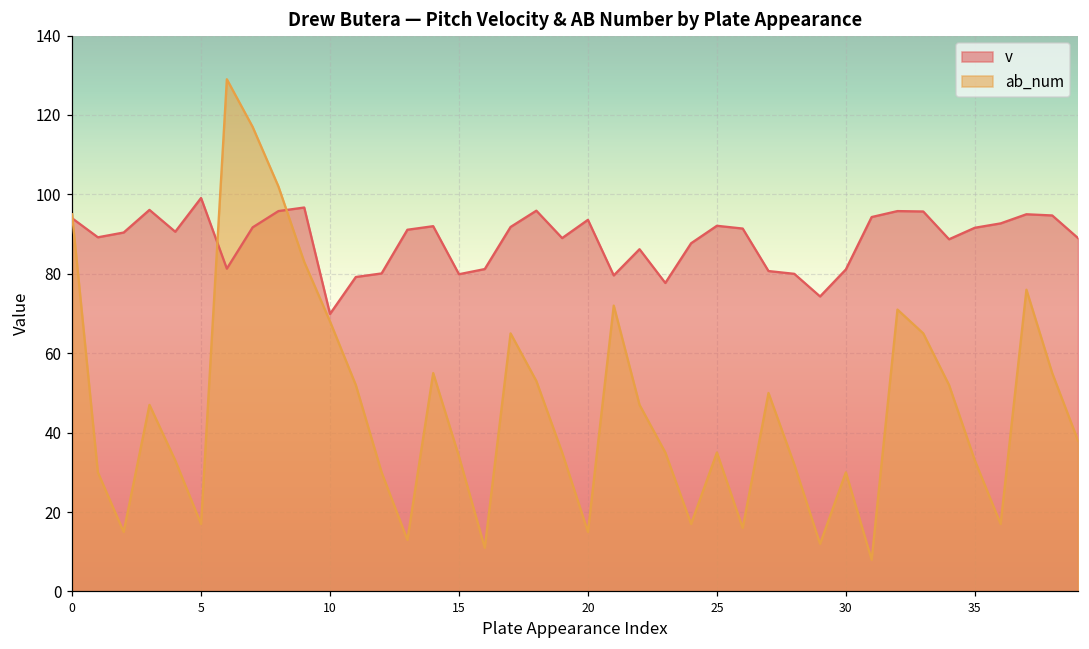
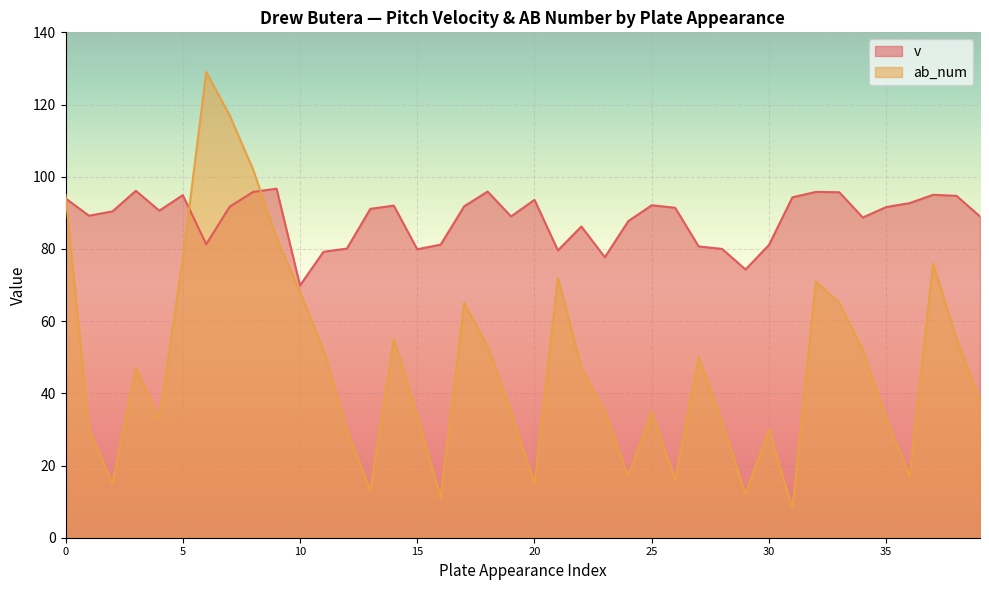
  {
    "v": {
      "0": 94,
-     "5": 99,
+     "5": 95,
      "10": 70,
      "15": 80,
      "20": 94,
      "25": 92,
      "30": 81,
      "35": 92
    },
    "ab_num": {
      "0": 95,
-     "5": 17,
+     "5": 77,
      "10": 68,
      "15": 34,
      "20": 15,
      "25": 35,
      "30": 30,
      "35": 33
    }
  }
